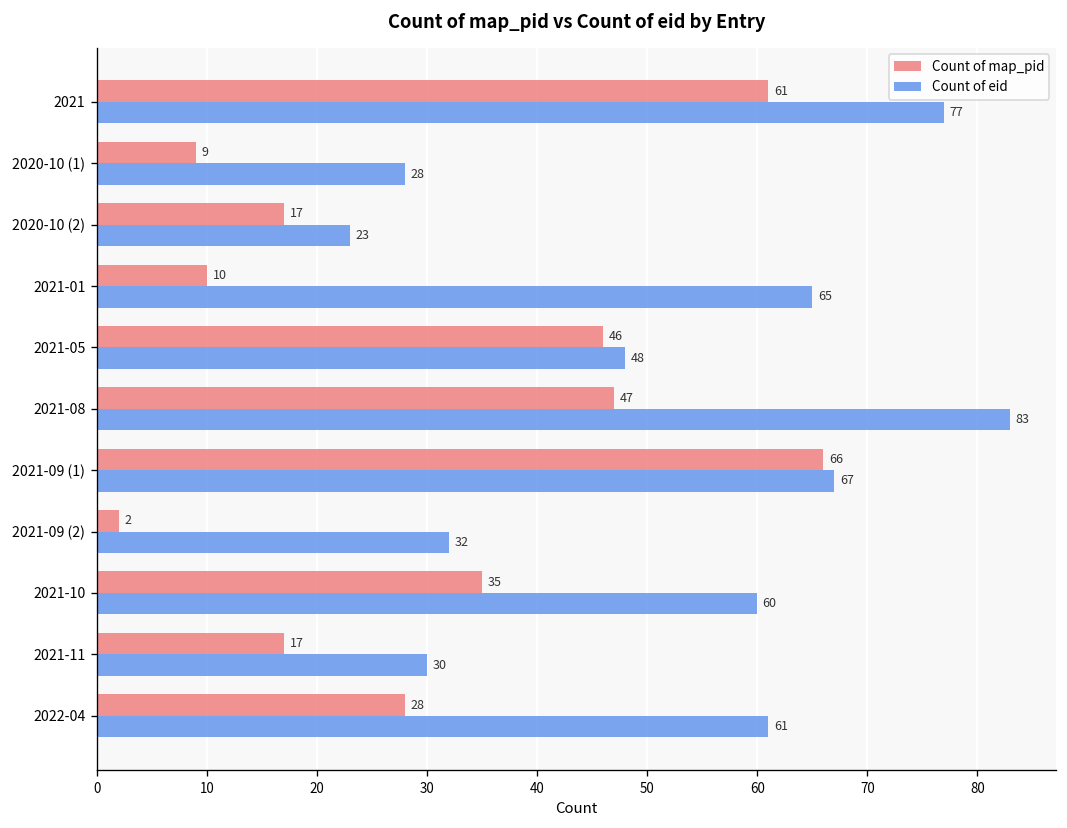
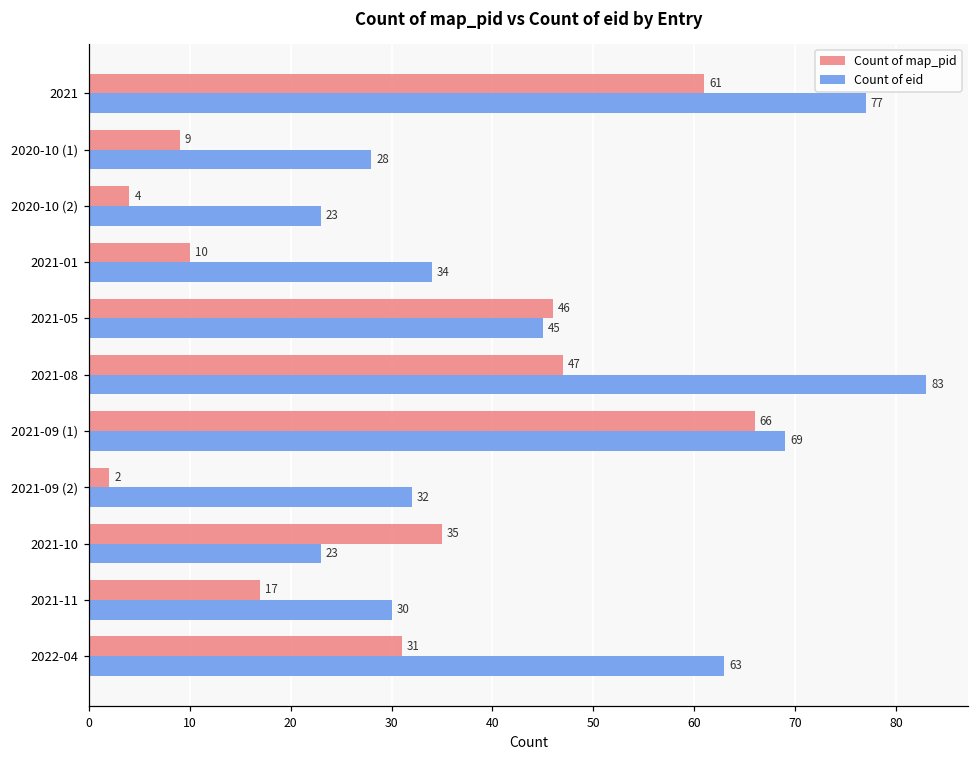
  {
    "Count of map_pid": {
      "2021": 61,
      "2020-10 (1)": 9,
-     "2020-10 (2)": 17,
+     "2020-10 (2)": 4,
      "2021-01": 10,
      "2021-05": 46,
      "2021-08": 47,
      "2021-09 (1)": 66,
      "2021-09 (2)": 2,
      "2021-10": 35,
      "2021-11": 17,
-     "2022-04": 28
+     "2022-04": 31
    },
    "Count of eid": {
      "2021": 77,
      "2020-10 (1)": 28,
      "2020-10 (2)": 23,
-     "2021-01": 65,
-     "2021-05": 48,
+     "2021-01": 34,
+     "2021-05": 45,
      "2021-08": 83,
-     "2021-09 (1)": 67,
+     "2021-09 (1)": 69,
      "2021-09 (2)": 32,
-     "2021-10": 60,
+     "2021-10": 23,
      "2021-11": 30,
-     "2022-04": 61
+     "2022-04": 63
    }
  }
